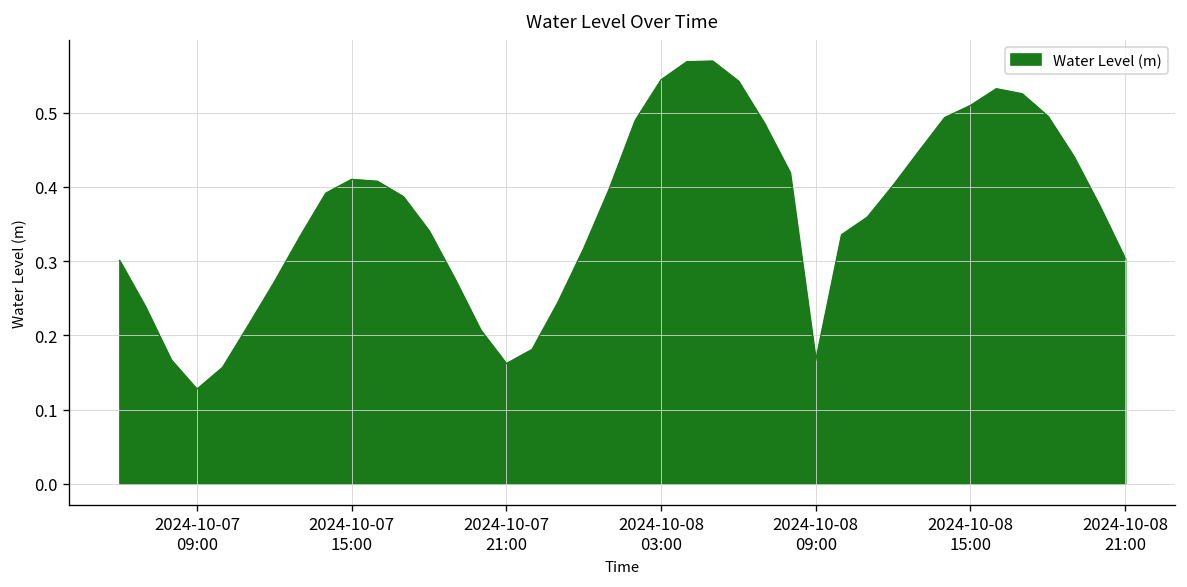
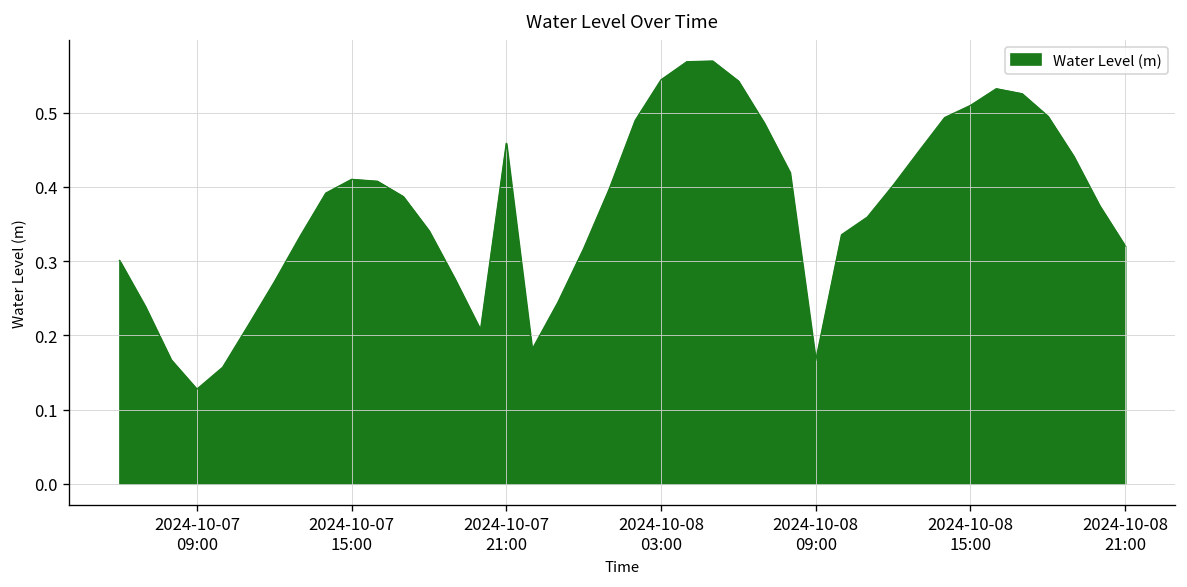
  {
    "2024-10-07 09:00": 0.13,
    "2024-10-07 15:00": 0.41,
-   "2024-10-07 21:00": 0.16,
+   "2024-10-07 21:00": 0.46,
    "2024-10-08 03:00": 0.54,
    "2024-10-08 09:00": 0.17,
    "2024-10-08 15:00": 0.51,
-   "2024-10-08 21:00": 0.30
+   "2024-10-08 21:00": 0.32
  }
